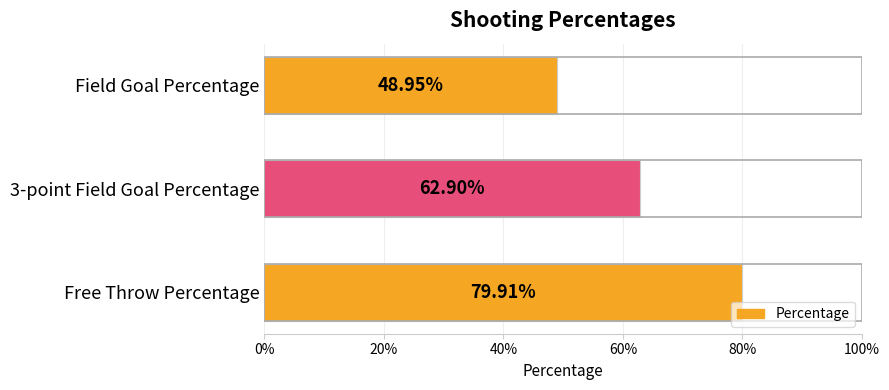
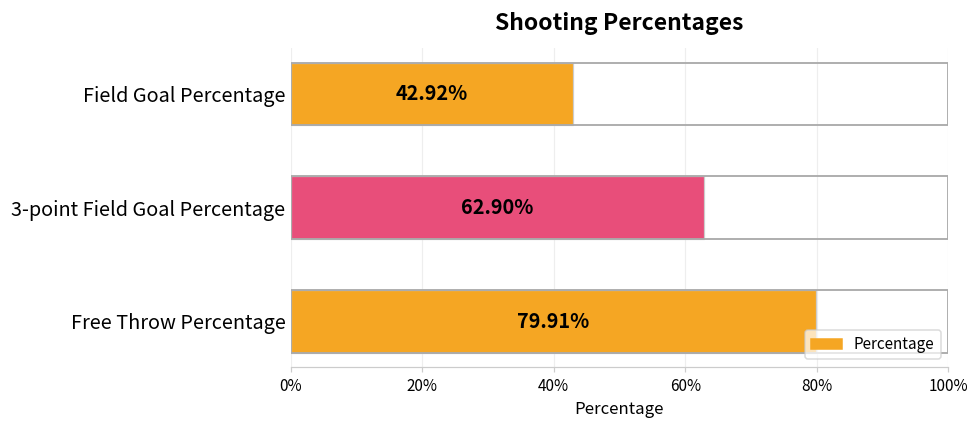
  {
-   "Field Goal Percentage": "48.95%",
+   "Field Goal Percentage": "42.92%",
    "3-point Field Goal Percentage": "62.90%",
    "Free Throw Percentage": "79.91%"
  }
